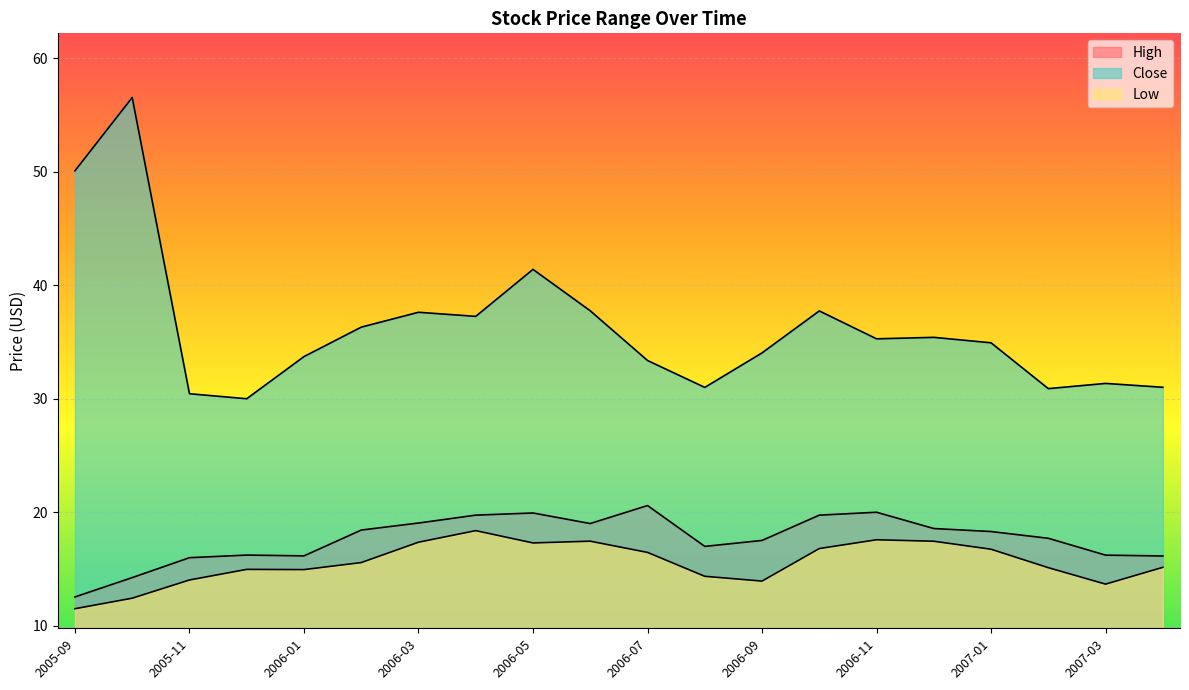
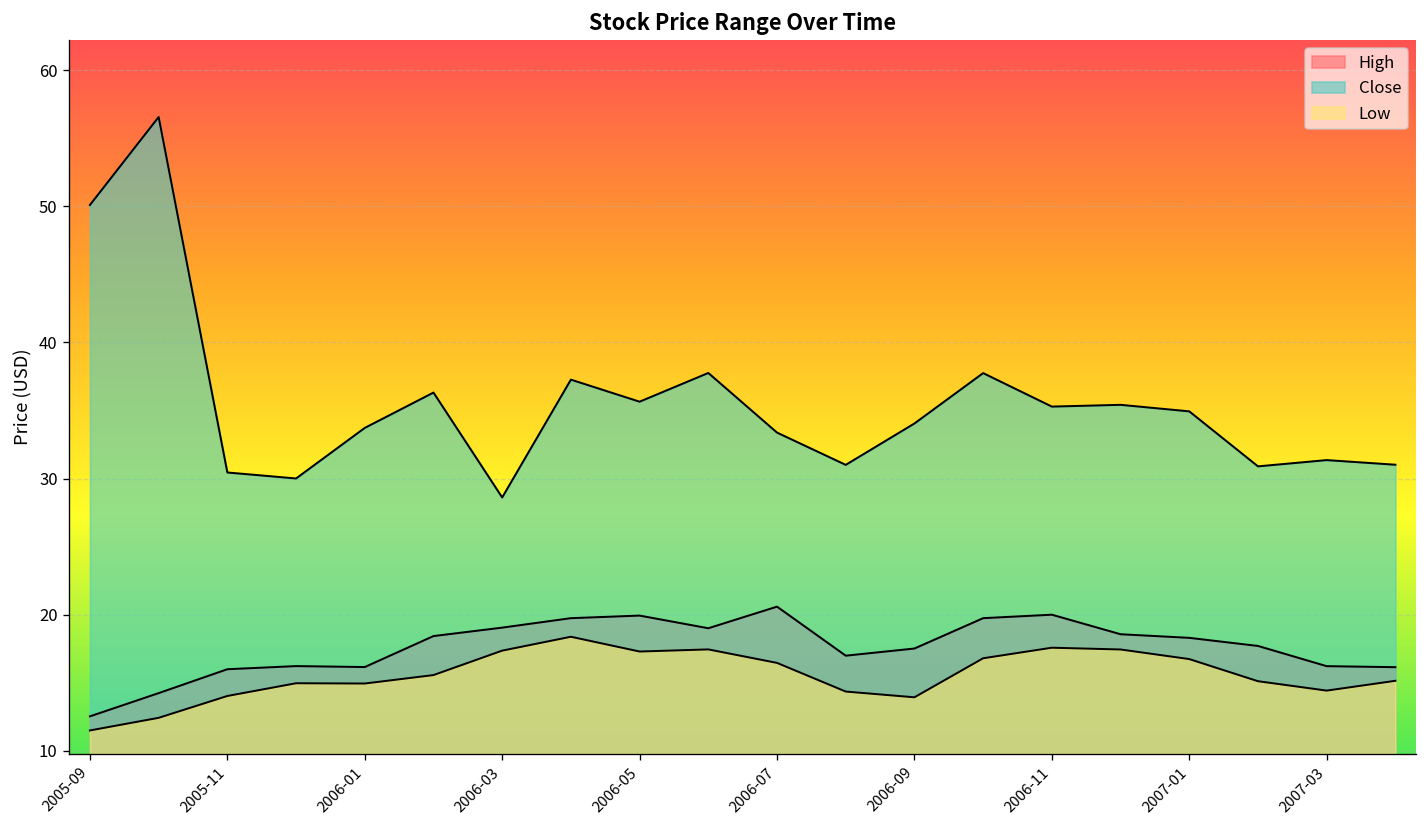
  {
    "High": {
      "2005-09": 12.5,
      "2005-11": 16.0,
      "2006-01": 16.2,
      "2006-03": 19.1,
      "2006-05": 19.9,
      "2006-07": 20.6,
      "2006-09": 17.5,
      "2006-11": 20.0,
      "2007-01": 18.3,
      "2007-03": 16.2
    },
    "Close": {
      "2005-09": 50.1,
      "2005-11": 30.5,
      "2006-01": 33.7,
-     "2006-03": 37.6,
-     "2006-05": 41.4,
+     "2006-03": 28.6,
+     "2006-05": 35.7,
      "2006-07": 33.4,
      "2006-09": 34.0,
      "2006-11": 35.3,
      "2007-01": 34.9,
      "2007-03": 31.4
    },
    "Low": {
      "2005-09": 11.5,
      "2005-11": 14.0,
      "2006-01": 15.0,
      "2006-03": 17.4,
      "2006-05": 17.3,
      "2006-07": 16.5,
      "2006-09": 13.9,
      "2006-11": 17.6,
      "2007-01": 16.7,
-     "2007-03": 13.7
+     "2007-03": 14.4
    }
  }
